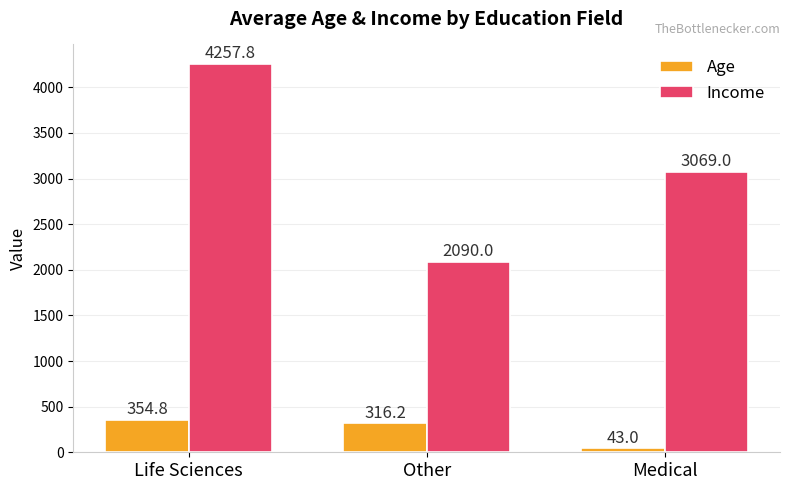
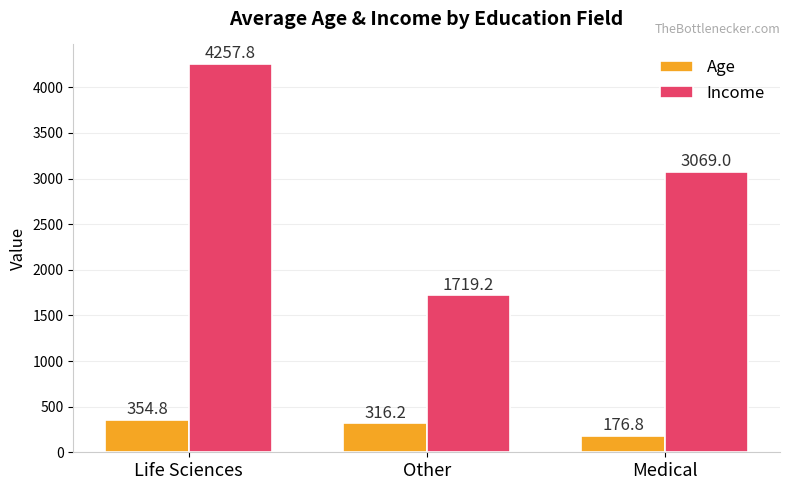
  {
    "Age": {
      "Life Sciences": 354.8,
      "Other": 316.2,
-     "Medical": 43.0
+     "Medical": 176.8
    },
    "Income": {
      "Life Sciences": 4257.8,
-     "Other": 2090.0,
+     "Other": 1719.2,
      "Medical": 3069.0
    }
  }
